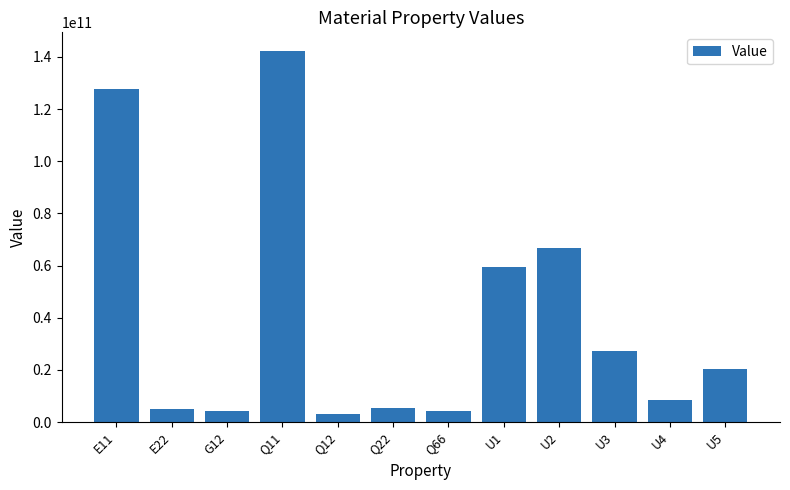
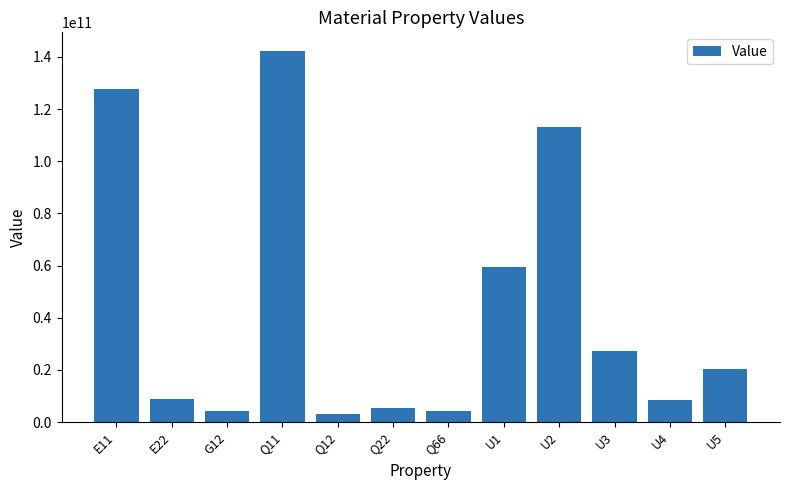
  {
    "E11": 128000000000,
-   "E22": 5000000000,
+   "E22": 9000000000,
    "G12": 4000000000,
    "Q11": 142000000000,
    "Q12": 3000000000,
    "Q22": 5000000000,
    "Q66": 4000000000,
    "U1": 60000000000,
-   "U2": 67000000000,
+   "U2": 113000000000,
    "U3": 27000000000,
    "U4": 8000000000,
    "U5": 20000000000
  }
